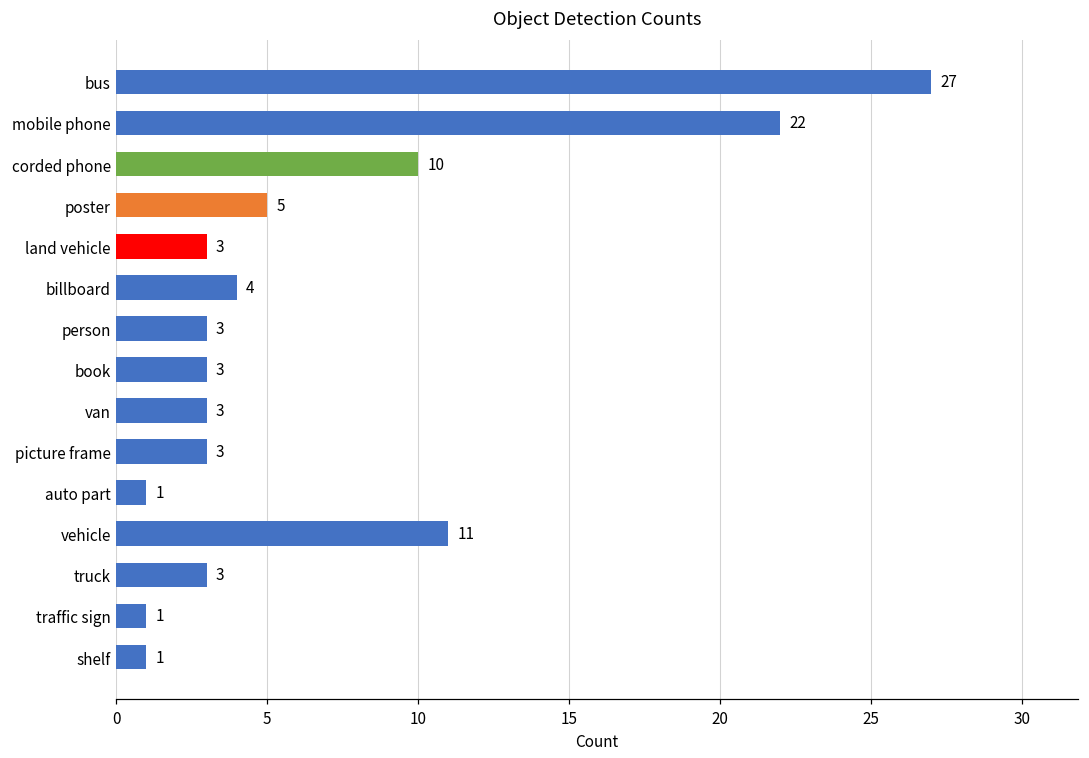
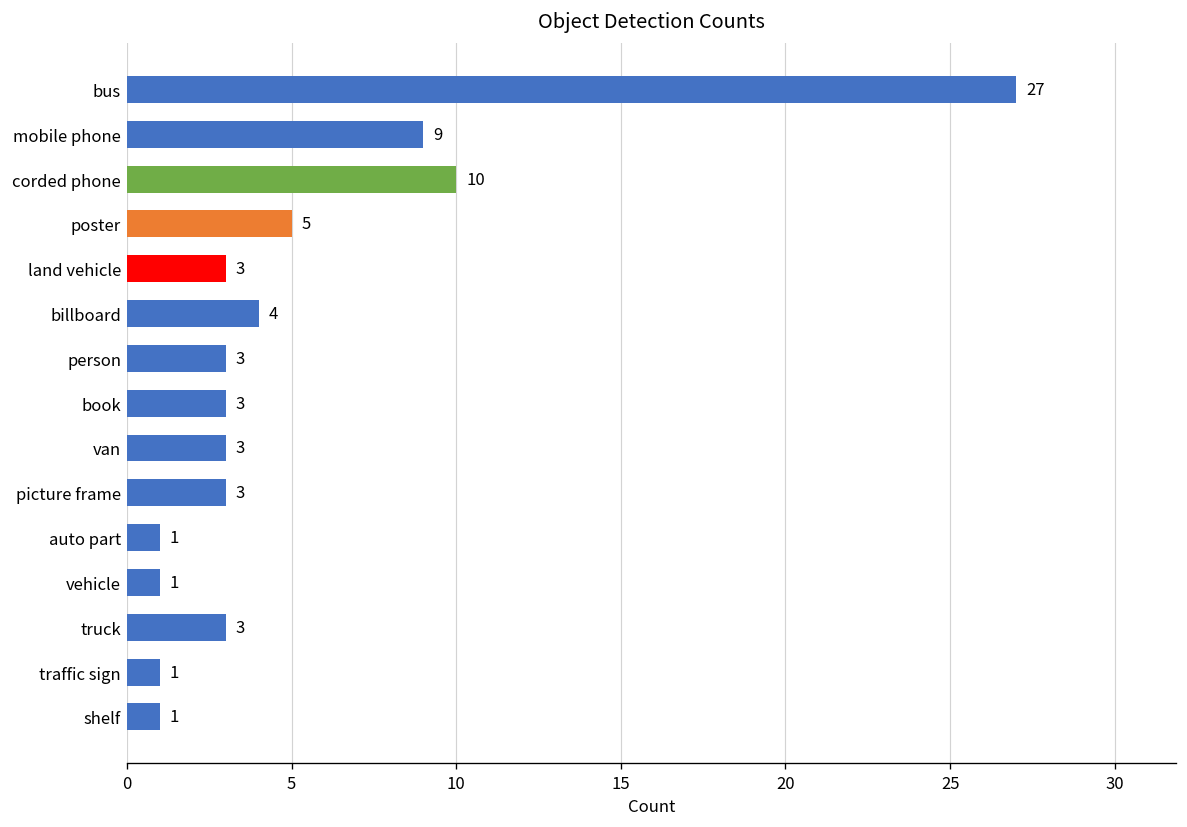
  {
    "bus": 27,
-   "mobile phone": 22,
+   "mobile phone": 9,
    "corded phone": 10,
    "poster": 5,
    "land vehicle": 3,
    "billboard": 4,
    "person": 3,
    "book": 3,
    "van": 3,
    "picture frame": 3,
    "auto part": 1,
-   "vehicle": 11,
+   "vehicle": 1,
    "truck": 3,
    "traffic sign": 1,
    "shelf": 1
  }
